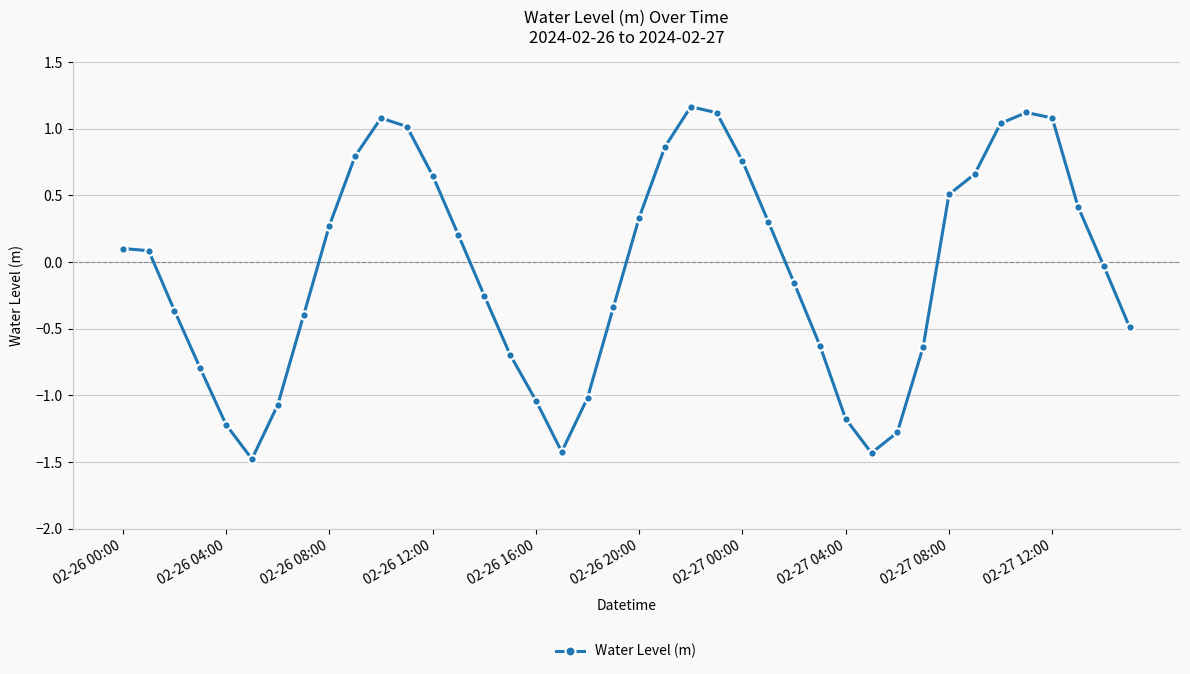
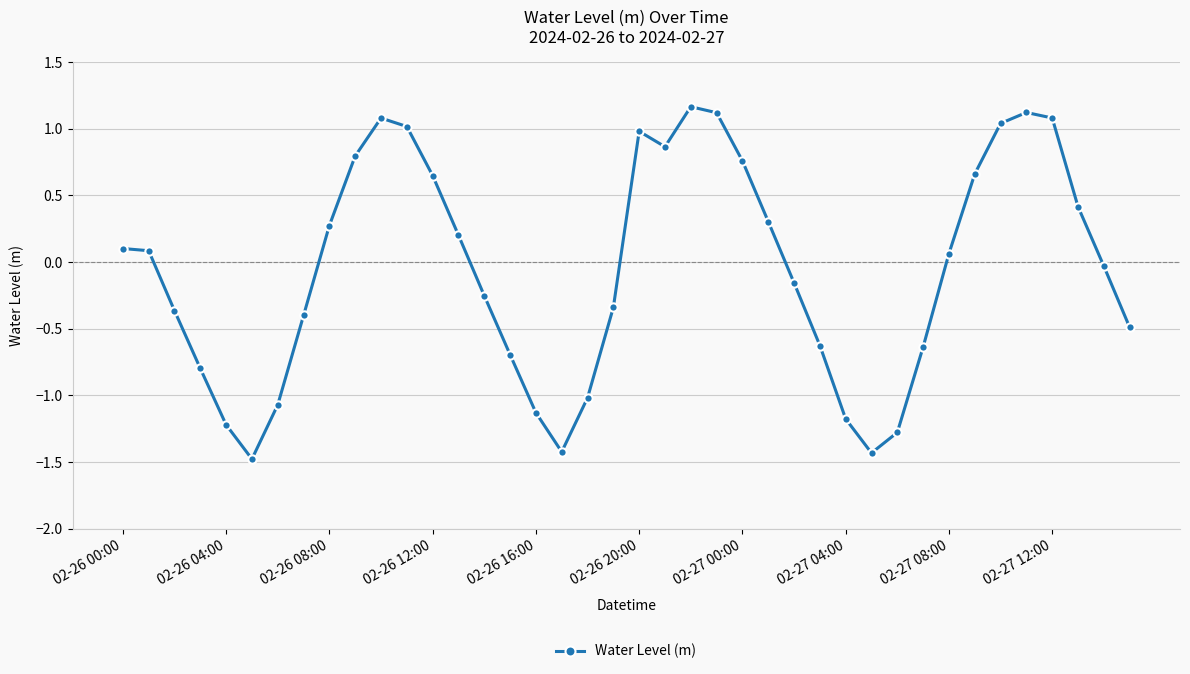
  {
    "02-26 00:00": 0.10,
    "02-26 04:00": -1.22,
    "02-26 08:00": 0.27,
    "02-26 12:00": 0.65,
-   "02-26 16:00": -1.04,
-   "02-26 20:00": 0.33,
+   "02-26 16:00": -1.13,
+   "02-26 20:00": 0.98,
    "02-27 00:00": 0.76,
    "02-27 04:00": -1.18,
-   "02-27 08:00": 0.51,
+   "02-27 08:00": 0.06,
    "02-27 12:00": 1.08
  }
